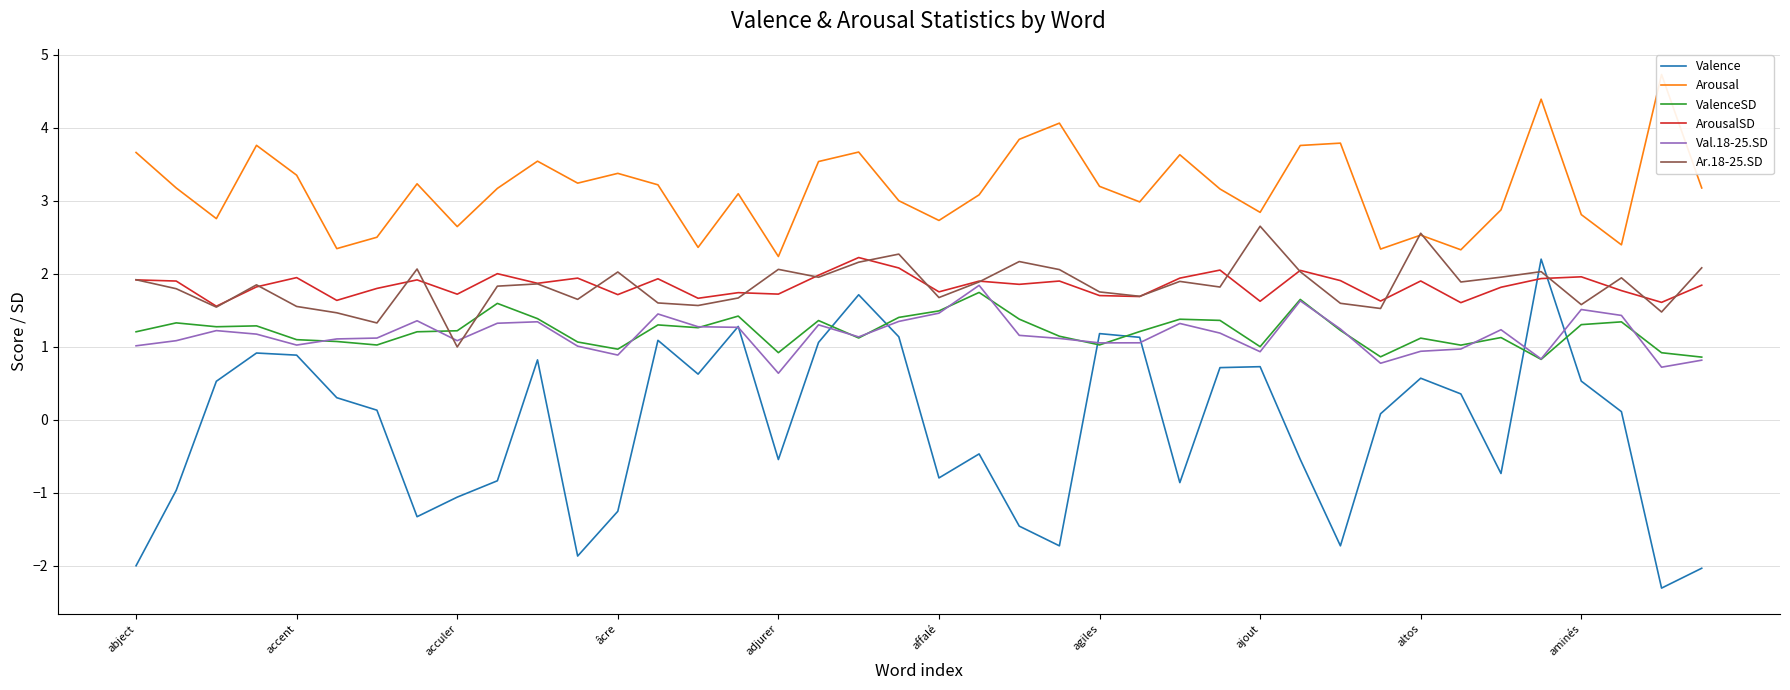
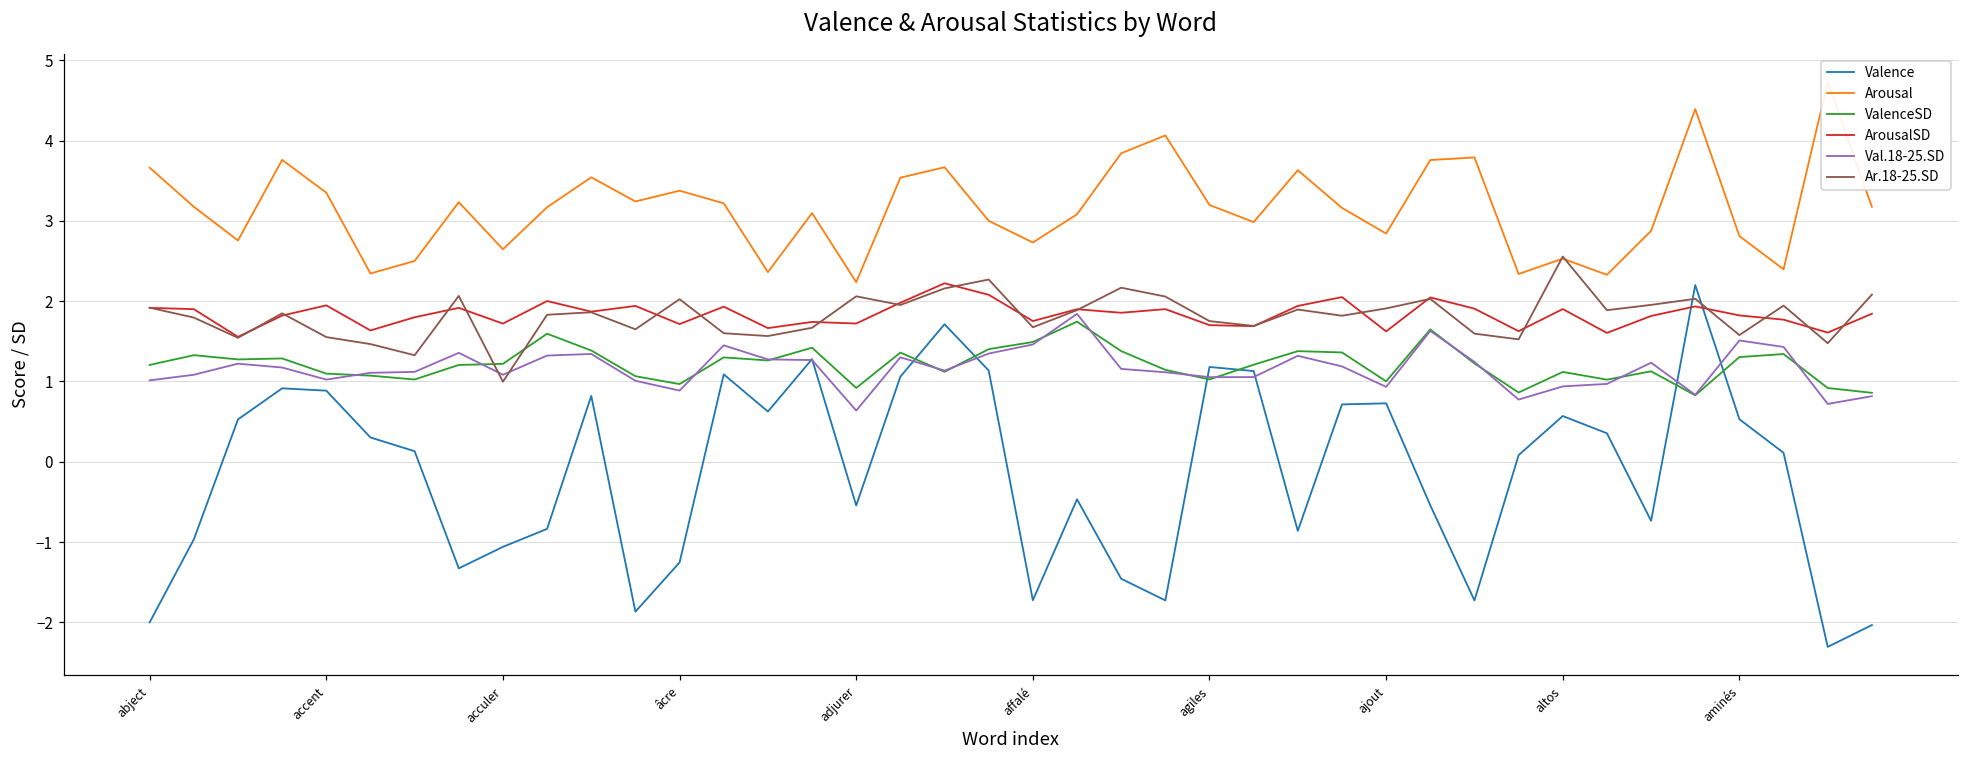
  {
    "Valence": {
      "abject": -2.0,
      "accent": 0.9,
      "acculer": -1.1,
      "âcre": -1.3,
      "adjurer": -0.5,
-     "affalé": -0.8,
+     "affalé": -1.7,
      "agiles": 1.2,
      "ajout": 0.7,
      "altos": 0.6,
      "aminés": 0.5
    },
    "Arousal": {
      "abject": 3.7,
      "accent": 3.4,
      "acculer": 2.6,
      "âcre": 3.4,
      "adjurer": 2.2,
      "affalé": 2.7,
      "agiles": 3.2,
      "ajout": 2.8,
      "aminés": 2.8
    },
    "ValenceSD": {
      "abject": 1.2,
      "accent": 1.1,
      "acculer": 1.2,
      "âcre": 1.0,
      "adjurer": 0.9,
      "ajout": 1.0,
      "altos": 1.1,
      "aminés": 1.3
    },
    "ArousalSD": {
      "accent": 1.9,
      "acculer": 1.7,
      "âcre": 1.7,
      "adjurer": 1.7,
      "affalé": 1.8,
      "agiles": 1.7,
      "ajout": 1.6,
      "altos": 1.9,
-     "aminés": 2.0
+     "aminés": 1.8
    },
    "Val.18-25.SD": {
      "abject": 1.0,
      "accent": 1.0,
      "acculer": 1.1,
      "âcre": 0.9,
      "adjurer": 0.6,
      "ajout": 0.9,
      "altos": 0.9,
      "aminés": 1.5
    },
    "Ar.18-25.SD": {
      "accent": 1.6,
      "acculer": 1.0,
      "âcre": 2.0,
      "adjurer": 2.1,
      "affalé": 1.7,
      "agiles": 1.8,
-     "ajout": 2.7,
+     "ajout": 1.9,
      "aminés": 1.6
    }
  }
